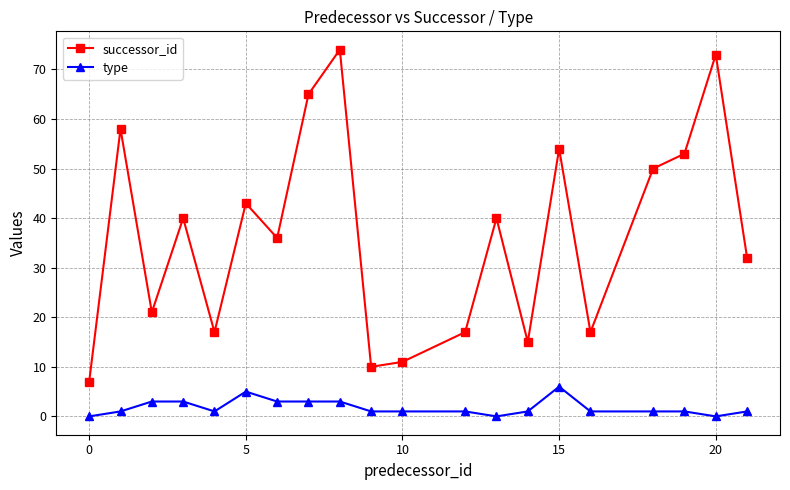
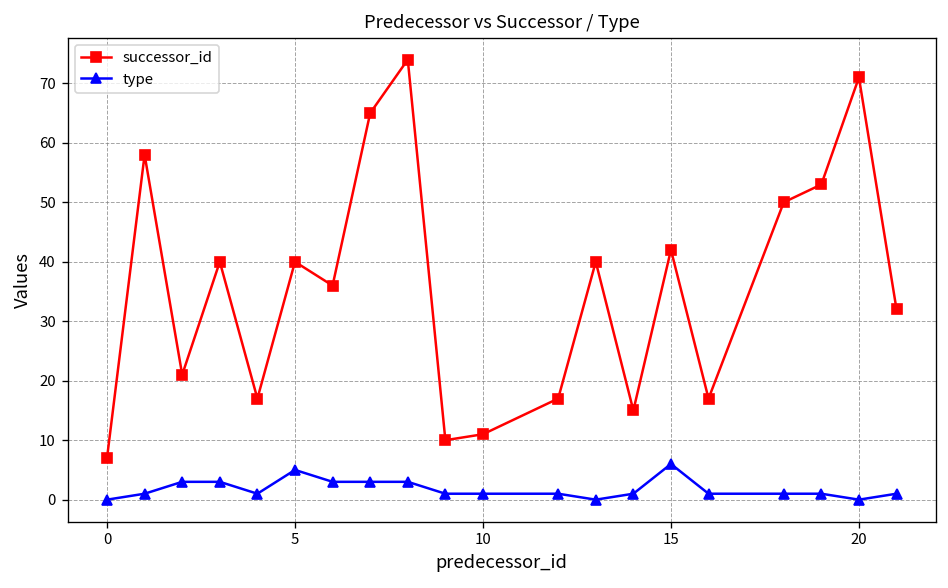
  {
    "successor_id": {
      "0": 7,
-     "5": 43,
+     "5": 40,
      "10": 11,
-     "15": 54,
-     "20": 73
+     "15": 42,
+     "20": 71
    },
    "type": {
      "0": 0,
      "5": 5,
      "10": 1,
      "15": 6,
      "20": 0
    }
  }
